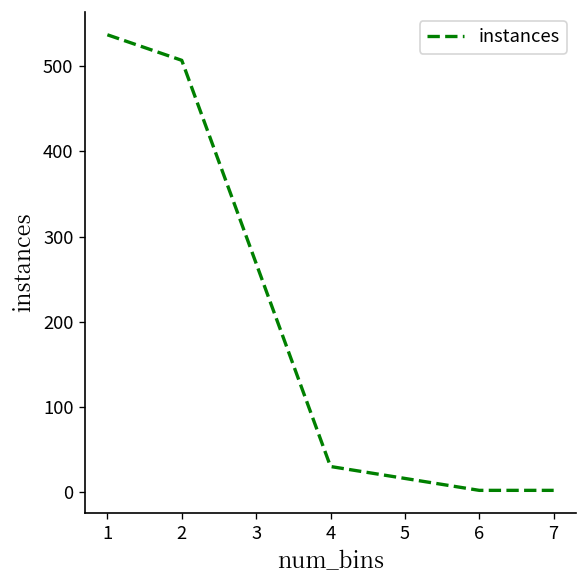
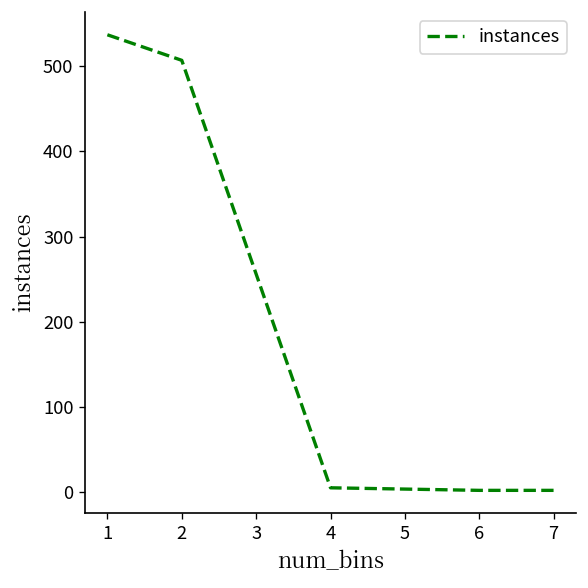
  {
    "1": 540,
    "2": 510,
-   "4": 30,
+   "4": 10,
    "6": 0,
    "7": 0
  }
